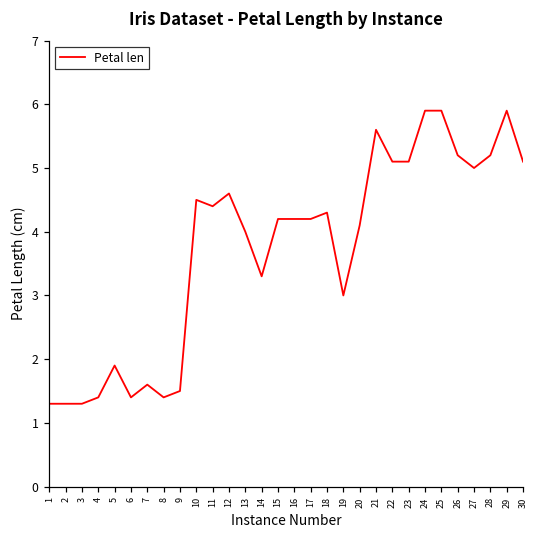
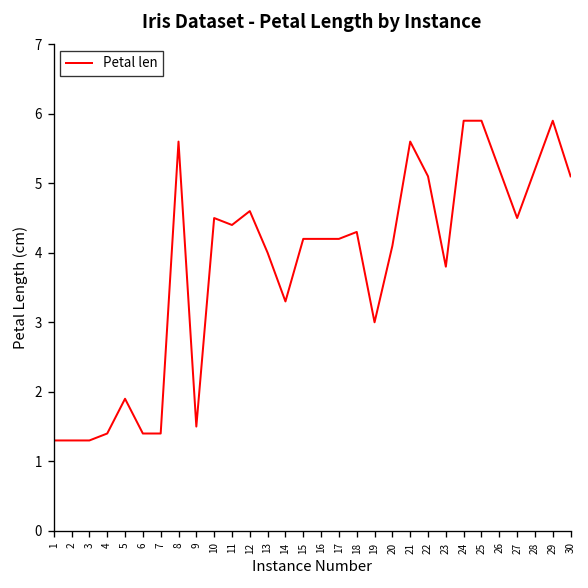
  {
    "1": 1.3,
    "2": 1.3,
    "3": 1.3,
    "4": 1.4,
    "5": 1.9,
    "6": 1.4,
-   "7": 1.6,
-   "8": 1.4,
+   "7": 1.4,
+   "8": 5.6,
    "9": 1.5,
    "10": 4.5,
    "11": 4.4,
    "12": 4.6,
    "13": 4.0,
    "14": 3.3,
    "15": 4.2,
    "16": 4.2,
    "17": 4.2,
    "18": 4.3,
    "19": 3.0,
    "20": 4.1,
    "21": 5.6,
    "22": 5.1,
-   "23": 5.1,
+   "23": 3.8,
    "24": 5.9,
    "25": 5.9,
    "26": 5.2,
-   "27": 5.0,
+   "27": 4.5,
    "28": 5.2,
    "29": 5.9,
    "30": 5.1
  }
